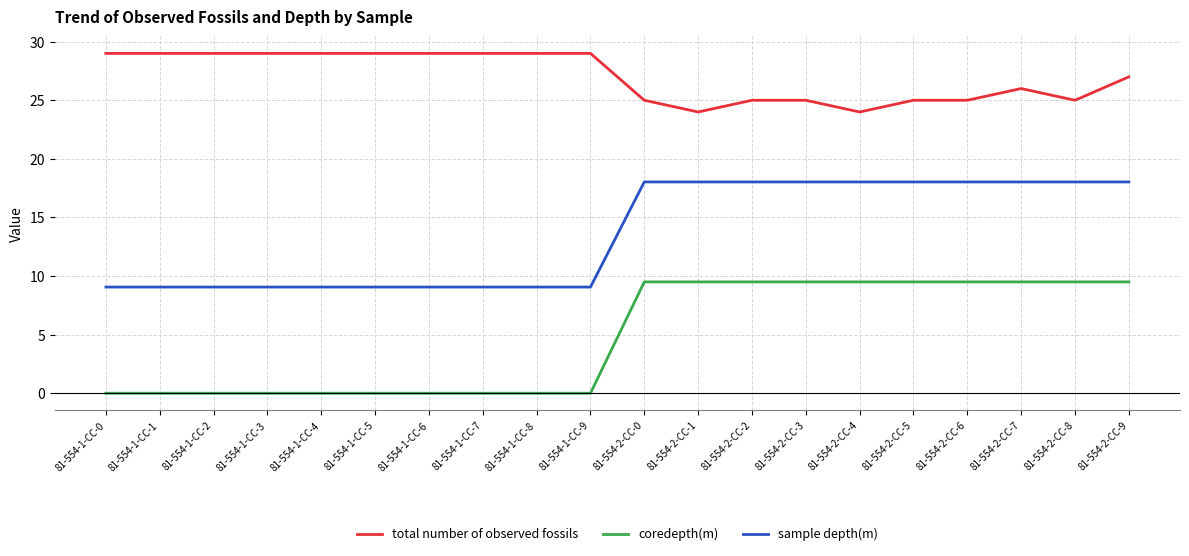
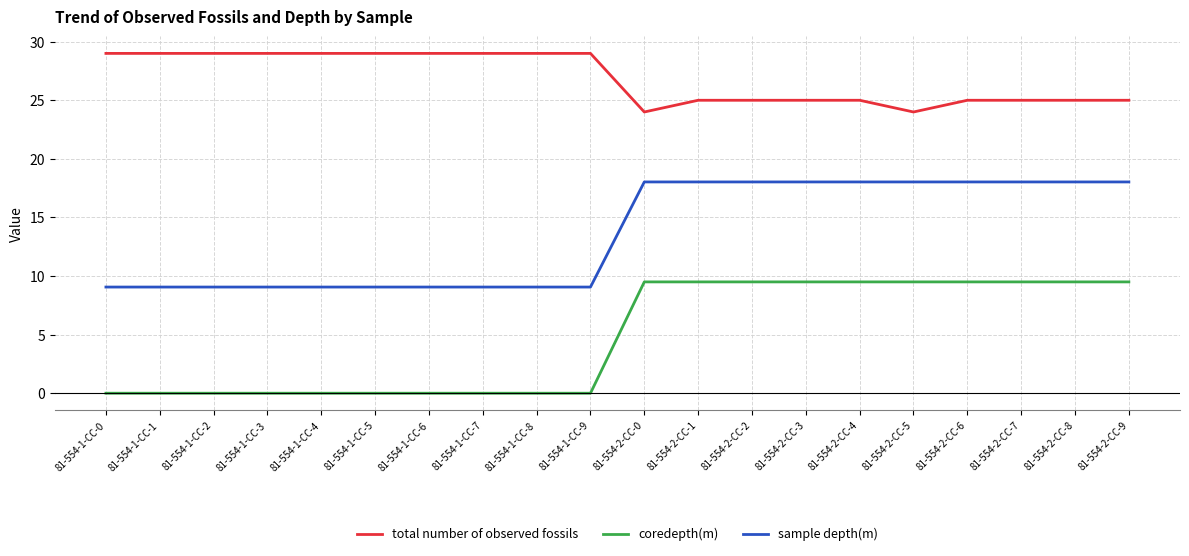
  {
    "total number of observed fossils": {
      "81-554-1-CC-0": 29,
      "81-554-1-CC-1": 29,
      "81-554-1-CC-2": 29,
      "81-554-1-CC-3": 29,
      "81-554-1-CC-4": 29,
      "81-554-1-CC-5": 29,
      "81-554-1-CC-6": 29,
      "81-554-1-CC-7": 29,
      "81-554-1-CC-8": 29,
      "81-554-1-CC-9": 29,
-     "81-554-2-CC-0": 25,
-     "81-554-2-CC-1": 24,
+     "81-554-2-CC-0": 24,
+     "81-554-2-CC-1": 25,
      "81-554-2-CC-2": 25,
      "81-554-2-CC-3": 25,
-     "81-554-2-CC-4": 24,
-     "81-554-2-CC-5": 25,
+     "81-554-2-CC-4": 25,
+     "81-554-2-CC-5": 24,
      "81-554-2-CC-6": 25,
-     "81-554-2-CC-7": 26,
+     "81-554-2-CC-7": 25,
      "81-554-2-CC-8": 25,
-     "81-554-2-CC-9": 27
+     "81-554-2-CC-9": 25
    },
    "coredepth(m)": {
      "81-554-1-CC-0": 0,
      "81-554-1-CC-1": 0,
      "81-554-1-CC-2": 0,
      "81-554-1-CC-3": 0,
      "81-554-1-CC-4": 0,
      "81-554-1-CC-5": 0,
      "81-554-1-CC-6": 0,
      "81-554-1-CC-7": 0,
      "81-554-1-CC-8": 0,
      "81-554-1-CC-9": 0,
      "81-554-2-CC-0": 9.5,
      "81-554-2-CC-1": 9.5,
      "81-554-2-CC-2": 9.5,
      "81-554-2-CC-3": 9.5,
      "81-554-2-CC-4": 9.5,
      "81-554-2-CC-5": 9.5,
      "81-554-2-CC-6": 9.5,
      "81-554-2-CC-7": 9.5,
      "81-554-2-CC-8": 9.5,
      "81-554-2-CC-9": 9.5
    },
    "sample depth(m)": {
      "81-554-1-CC-0": 9,
      "81-554-1-CC-1": 9,
      "81-554-1-CC-2": 9,
      "81-554-1-CC-3": 9,
      "81-554-1-CC-4": 9,
      "81-554-1-CC-5": 9,
      "81-554-1-CC-6": 9,
      "81-554-1-CC-7": 9,
      "81-554-1-CC-8": 9,
      "81-554-1-CC-9": 9,
      "81-554-2-CC-0": 18,
      "81-554-2-CC-1": 18,
      "81-554-2-CC-2": 18,
      "81-554-2-CC-3": 18,
      "81-554-2-CC-4": 18,
      "81-554-2-CC-5": 18,
      "81-554-2-CC-6": 18,
      "81-554-2-CC-7": 18,
      "81-554-2-CC-8": 18,
      "81-554-2-CC-9": 18
    }
  }
